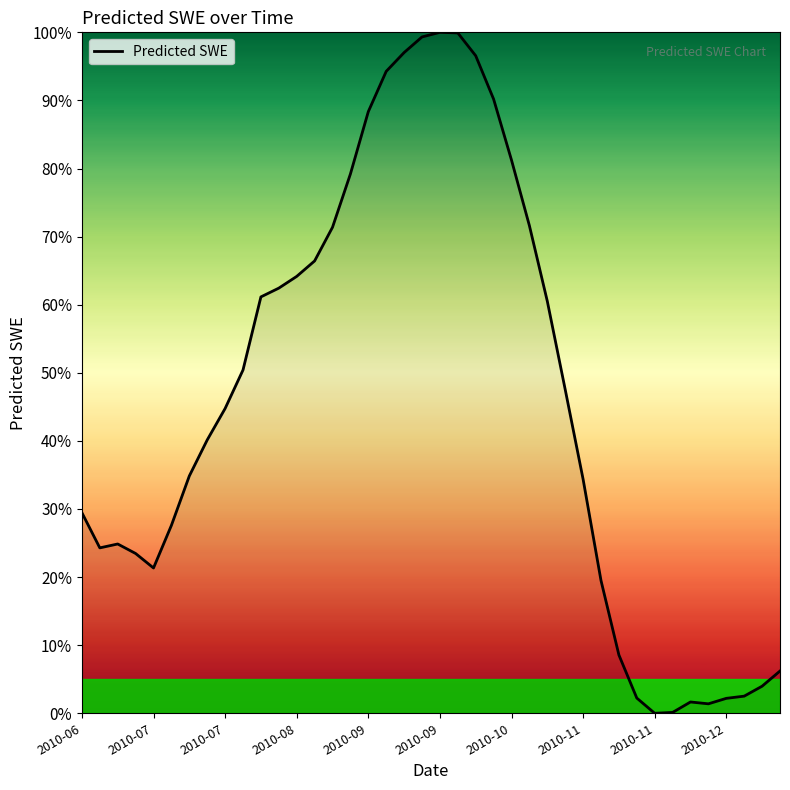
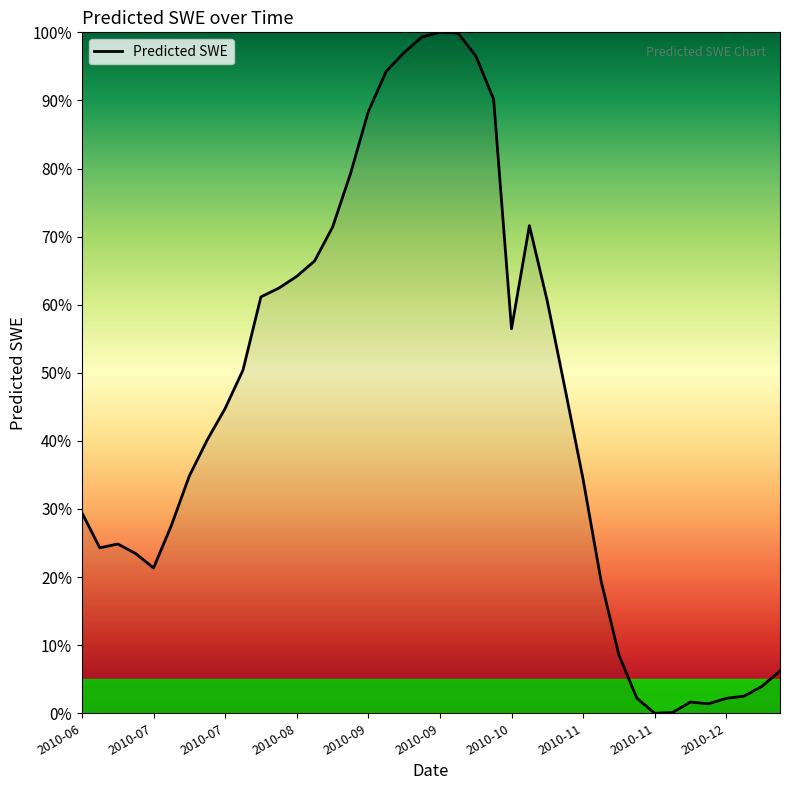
  {
    "2010-06": "29%",
    "2010-08": "64%",
-   "2010-10": "81%"
+   "2010-10": "56%"
  }
